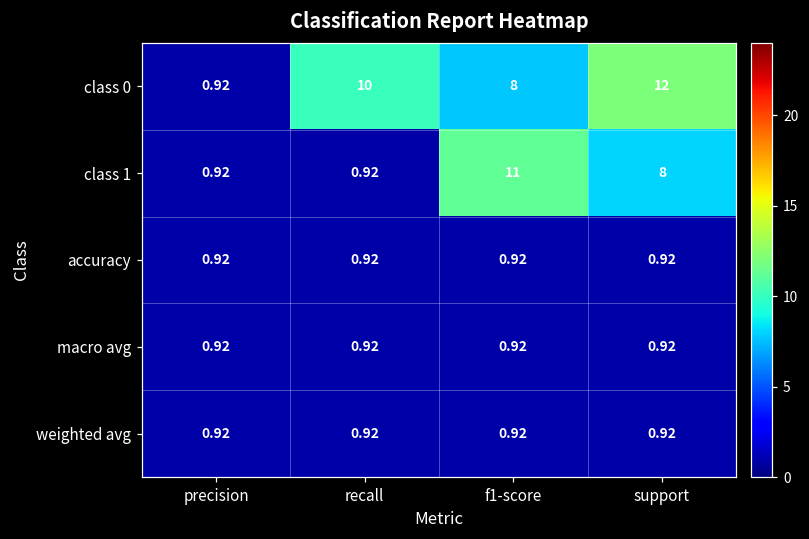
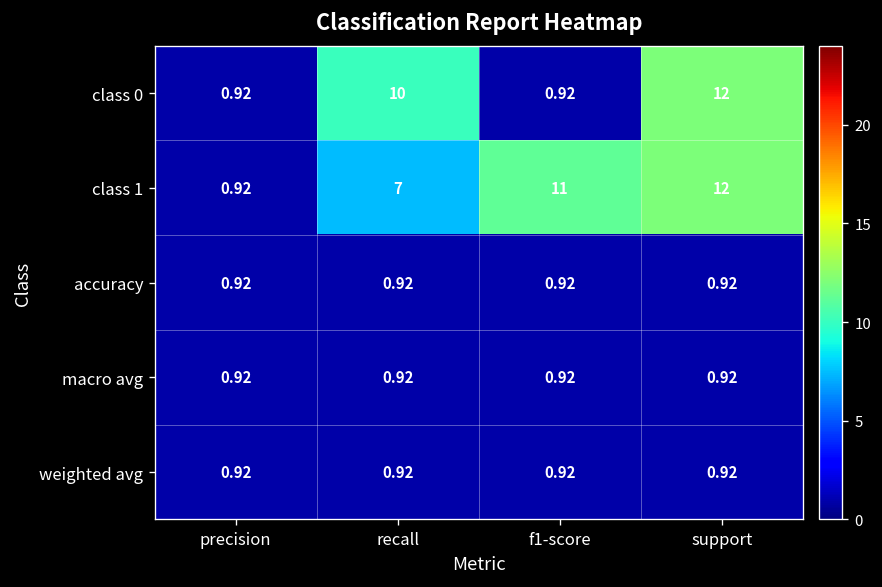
  {
    "class 0": {
      "precision": 0.92,
      "recall": 10,
-     "f1-score": 8,
+     "f1-score": 0.92,
      "support": 12
    },
    "class 1": {
      "precision": 0.92,
-     "recall": 0.92,
+     "recall": 7,
      "f1-score": 11,
-     "support": 8
+     "support": 12
    },
    "accuracy": {
      "precision": 0.92,
      "recall": 0.92,
      "f1-score": 0.92,
      "support": 0.92
    },
    "macro avg": {
      "precision": 0.92,
      "recall": 0.92,
      "f1-score": 0.92,
      "support": 0.92
    },
    "weighted avg": {
      "precision": 0.92,
      "recall": 0.92,
      "f1-score": 0.92,
      "support": 0.92
    }
  }
